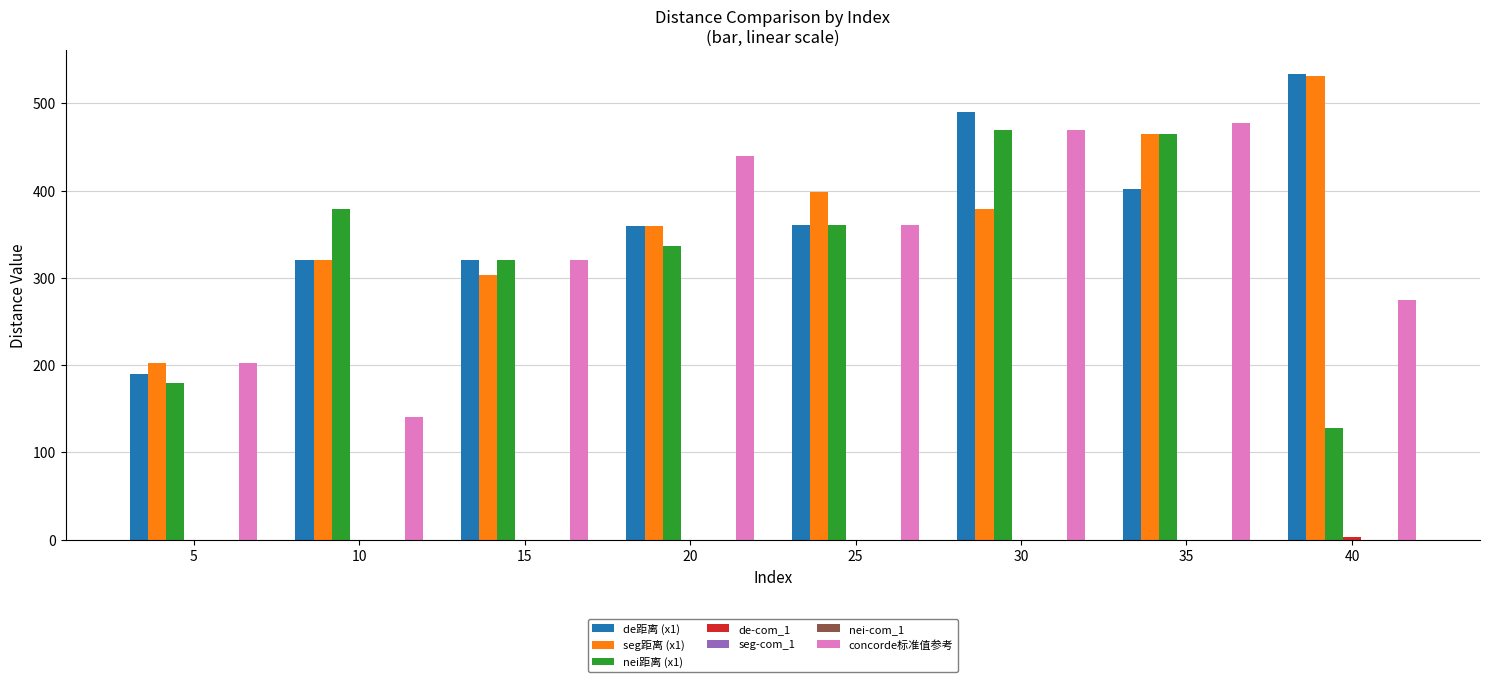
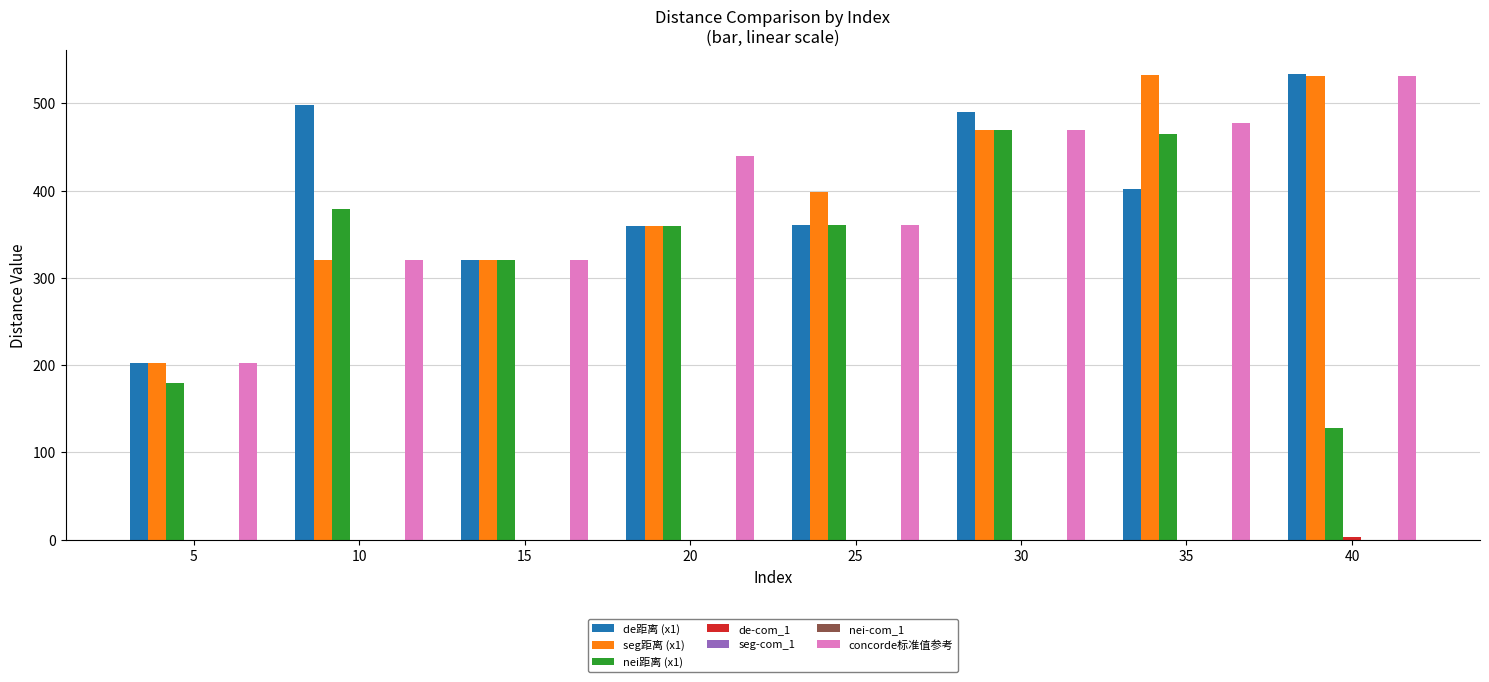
  {
    "de距离 (x1)": {
-     "5": 190,
-     "10": 320,
+     "5": 200,
+     "10": 500,
      "15": 320,
      "20": 360,
      "25": 360,
      "30": 490,
      "35": 400,
      "40": 530
    },
    "seg距离 (x1)": {
      "5": 200,
      "10": 320,
-     "15": 300,
+     "15": 320,
      "20": 360,
      "25": 400,
-     "30": 380,
-     "35": 470,
+     "30": 470,
+     "35": 530,
      "40": 530
    },
    "nei距离 (x1)": {
      "5": 180,
      "10": 380,
      "15": 320,
-     "20": 340,
+     "20": 360,
      "25": 360,
      "30": 470,
      "35": 470,
      "40": 130
    },
    "de-com_1": {
      "5": 0,
      "10": 0,
      "15": 0,
      "20": 0,
      "25": 0,
      "30": 0,
      "35": 0,
      "40": 0
    },
    "seg-com_1": {
      "5": 0,
      "10": 0,
      "15": 0,
      "20": 0,
      "25": 0,
      "30": 0,
      "35": 0,
      "40": 0
    },
    "nei-com_1": {
      "5": 0,
      "10": 0,
      "15": 0,
      "20": 0,
      "25": 0,
      "30": 0,
      "35": 0,
      "40": 0
    },
    "concorde标准值参考": {
      "5": 200,
-     "10": 140,
+     "10": 320,
      "15": 320,
      "20": 440,
      "25": 360,
      "30": 470,
      "35": 480,
-     "40": 280
+     "40": 530
    }
  }
